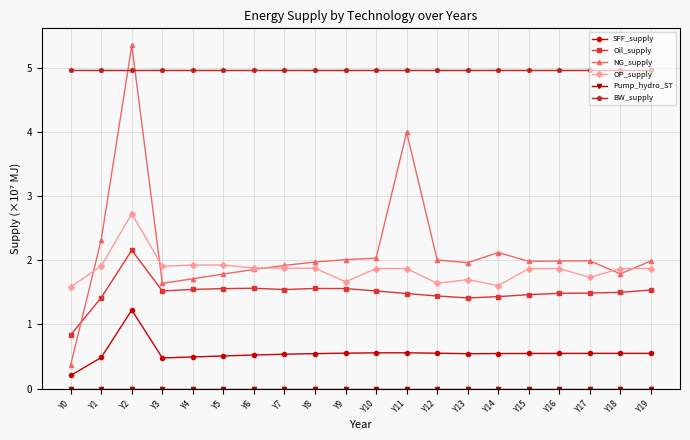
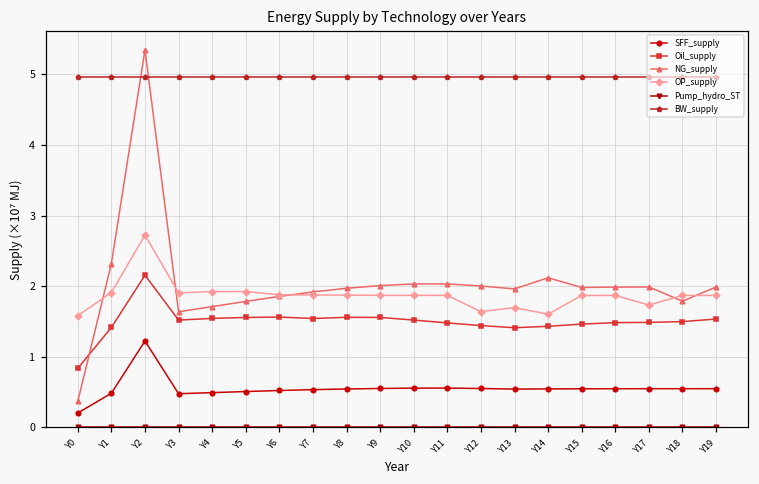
  {
    "NG_supply": {
      "Y0": 0.4,
      "Y1": 2.3,
      "Y2": 5.3,
      "Y3": 1.6,
      "Y4": 1.7,
      "Y5": 1.8,
      "Y7": 1.9,
      "Y8": 2.0,
      "Y9": 2.0,
      "Y10": 2.0,
-     "Y11": 4.0,
+     "Y11": 2.0,
      "Y12": 2.0,
      "Y13": 2.0,
      "Y14": 2.1,
      "Y15": 2.0,
      "Y16": 2.0,
      "Y17": 2.0,
      "Y18": 1.8,
      "Y19": 2.0
    },
    "OP_supply": {
      "Y0": 1.6,
      "Y1": 1.9,
      "Y2": 2.7,
      "Y3": 1.9,
      "Y4": 1.9,
      "Y5": 1.9,
      "Y7": 1.9,
      "Y8": 1.9,
-     "Y9": 1.7,
+     "Y9": 1.9,
      "Y10": 1.9,
      "Y11": 1.9,
      "Y12": 1.6,
      "Y13": 1.7,
      "Y14": 1.6,
      "Y15": 1.9,
      "Y16": 1.9,
      "Y17": 1.7,
      "Y18": 1.9,
      "Y19": 1.9
    }
  }
